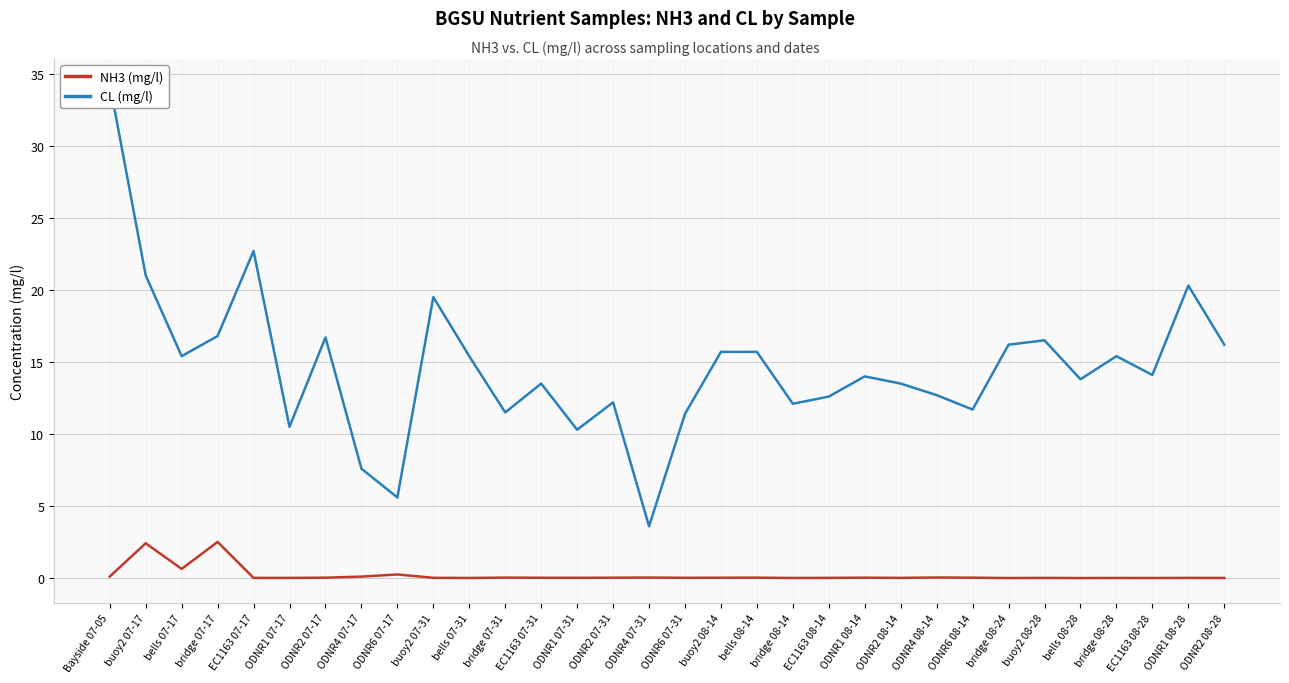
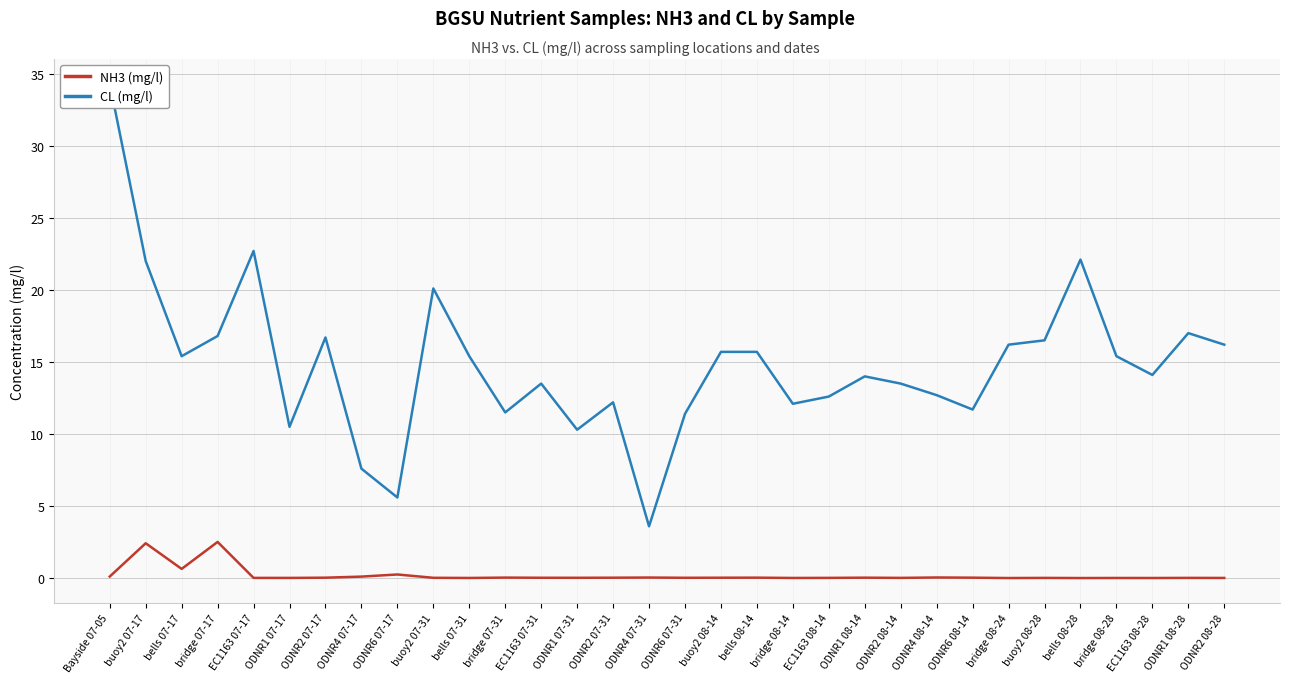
  {
    "NH3 (mg/l)": {
      "Bayside 07-05": 0.1,
      "buoy2 07-17": 2.4,
      "bells 07-17": 0.6,
      "bridge 07-17": 2.5,
      "EC1163 07-17": 0.0,
      "ODNR1 07-17": 0.0,
      "ODNR2 07-17": 0.0,
      "ODNR4 07-17": 0.1,
      "ODNR6 07-17": 0.3,
      "buoy2 07-31": 0.0,
      "bells 07-31": 0.0,
      "bridge 07-31": 0.0,
      "EC1163 07-31": 0.0,
      "ODNR1 07-31": 0.0,
      "ODNR2 07-31": 0.0,
      "ODNR4 07-31": 0.0,
      "ODNR6 07-31": 0.0,
      "buoy2 08-14": 0.0,
      "bells 08-14": 0.0,
      "bridge 08-14": 0.0,
      "EC1163 08-14": 0.0,
      "ODNR1 08-14": 0.0,
      "ODNR2 08-14": 0.0,
      "ODNR4 08-14": 0.1,
      "ODNR6 08-14": 0.0,
      "bridge 08-24": 0.0,
      "buoy2 08-28": 0.0,
      "bells 08-28": 0.0,
      "bridge 08-28": 0.0,
      "EC1163 08-28": 0.0,
      "ODNR1 08-28": 0.0,
      "ODNR2 08-28": 0.0
    },
    "CL (mg/l)": {
-     "buoy2 07-17": 21,
+     "buoy2 07-17": 22,
      "bells 07-17": 15.4,
      "bridge 07-17": 16.8,
      "EC1163 07-17": 22.7,
      "ODNR1 07-17": 10.5,
      "ODNR2 07-17": 16.7,
      "ODNR4 07-17": 7.6,
      "ODNR6 07-17": 5.6,
-     "buoy2 07-31": 19.5,
+     "buoy2 07-31": 20.1,
      "bells 07-31": 15.4,
      "bridge 07-31": 11.5,
      "EC1163 07-31": 13.5,
      "ODNR1 07-31": 10.3,
      "ODNR2 07-31": 12.2,
      "ODNR4 07-31": 3.6,
      "ODNR6 07-31": 11.4,
      "buoy2 08-14": 15.7,
      "bells 08-14": 15.7,
      "bridge 08-14": 12.1,
      "EC1163 08-14": 12.6,
      "ODNR1 08-14": 14.0,
      "ODNR2 08-14": 13.5,
      "ODNR4 08-14": 12.7,
      "ODNR6 08-14": 11.7,
      "bridge 08-24": 16.2,
      "buoy2 08-28": 16.5,
-     "bells 08-28": 13.8,
+     "bells 08-28": 22.1,
      "bridge 08-28": 15.4,
      "EC1163 08-28": 14.1,
-     "ODNR1 08-28": 20.3,
+     "ODNR1 08-28": 17.0,
      "ODNR2 08-28": 16.2
    }
  }
